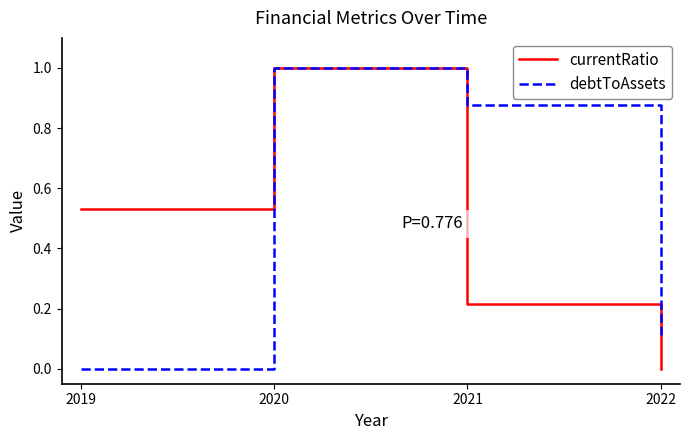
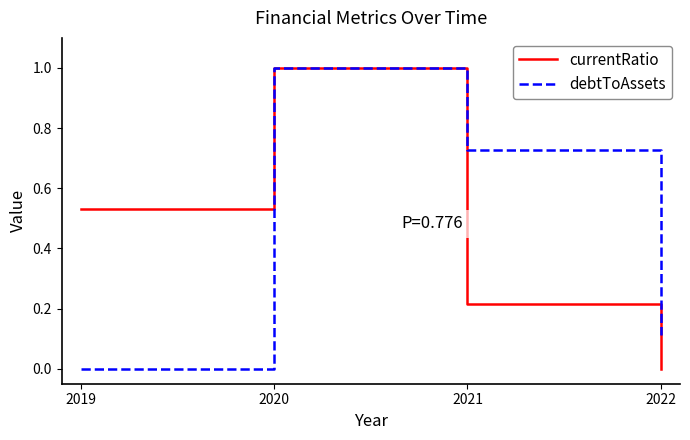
  {
    "currentRatio": {
      "2019": 0.53,
      "2021": 0.21,
      "2022": 0.00
    },
    "debtToAssets": {
      "2019": 0.00,
-     "2021": 0.88,
+     "2021": 0.73,
      "2022": 0.11
    }
  }
